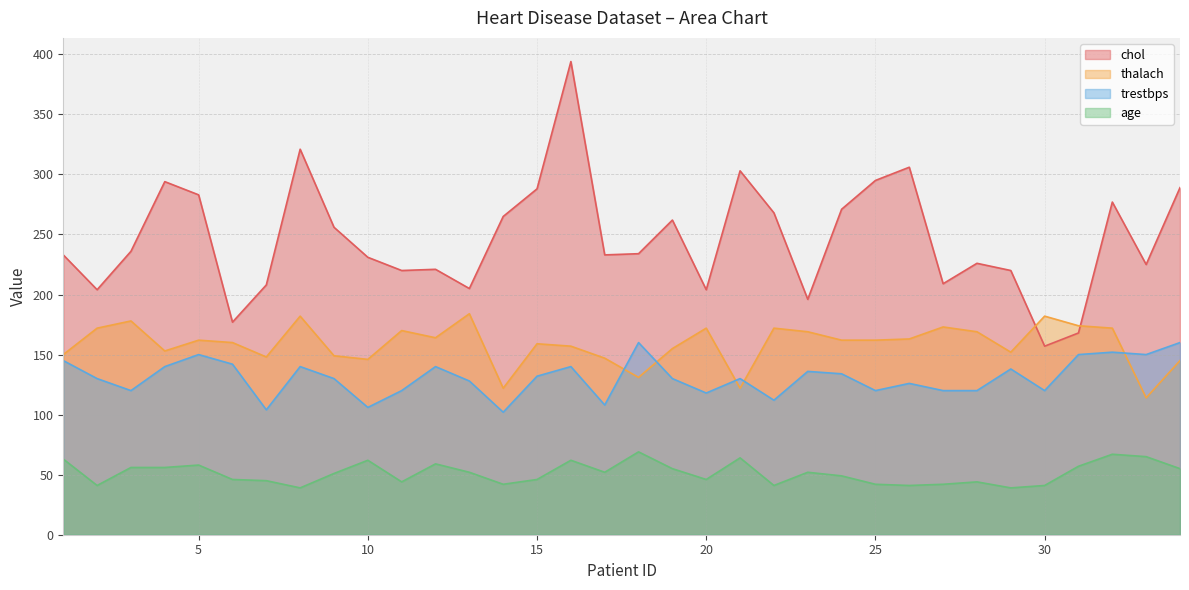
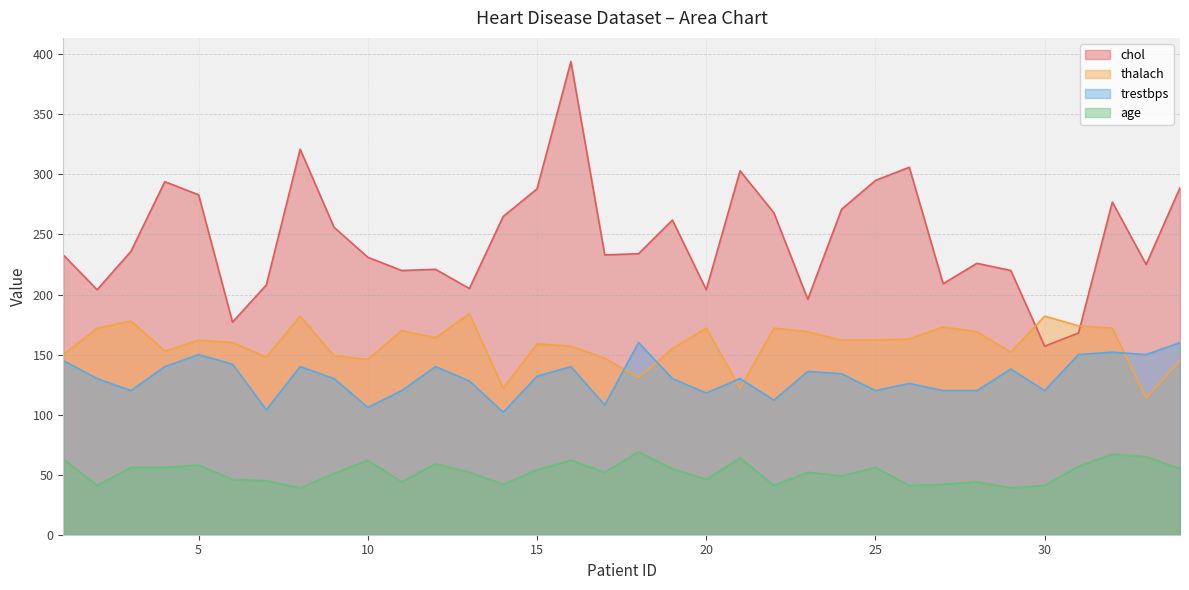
  {
    "trestbps": {
      "5": 150,
      "10": 106,
      "15": 132,
      "20": 118,
      "25": 120,
      "30": 120
    },
    "age": {
      "5": 58,
      "10": 62,
-     "15": 46,
+     "15": 54,
      "20": 46,
-     "25": 42,
+     "25": 56,
      "30": 41
    }
  }
